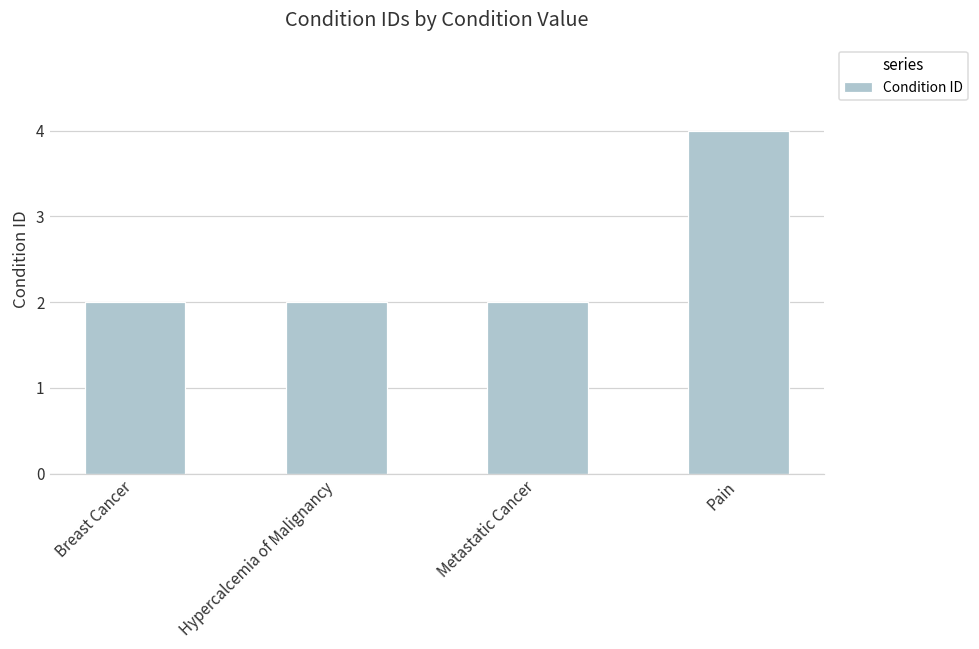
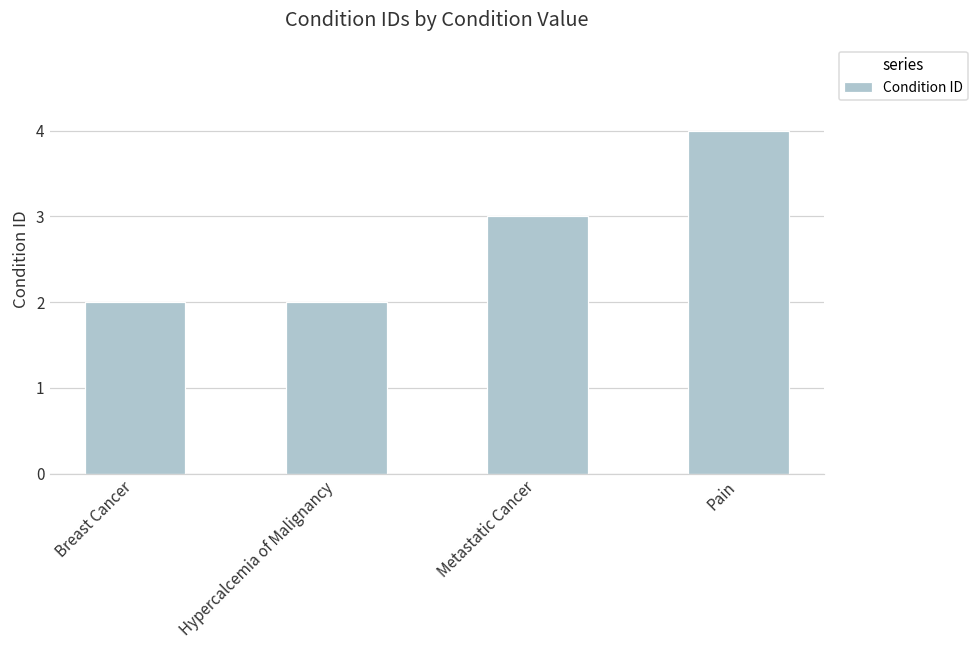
  {
    "Breast Cancer": 2,
    "Hypercalcemia of Malignancy": 2,
-   "Metastatic Cancer": 2,
+   "Metastatic Cancer": 3,
    "Pain": 4
  }
